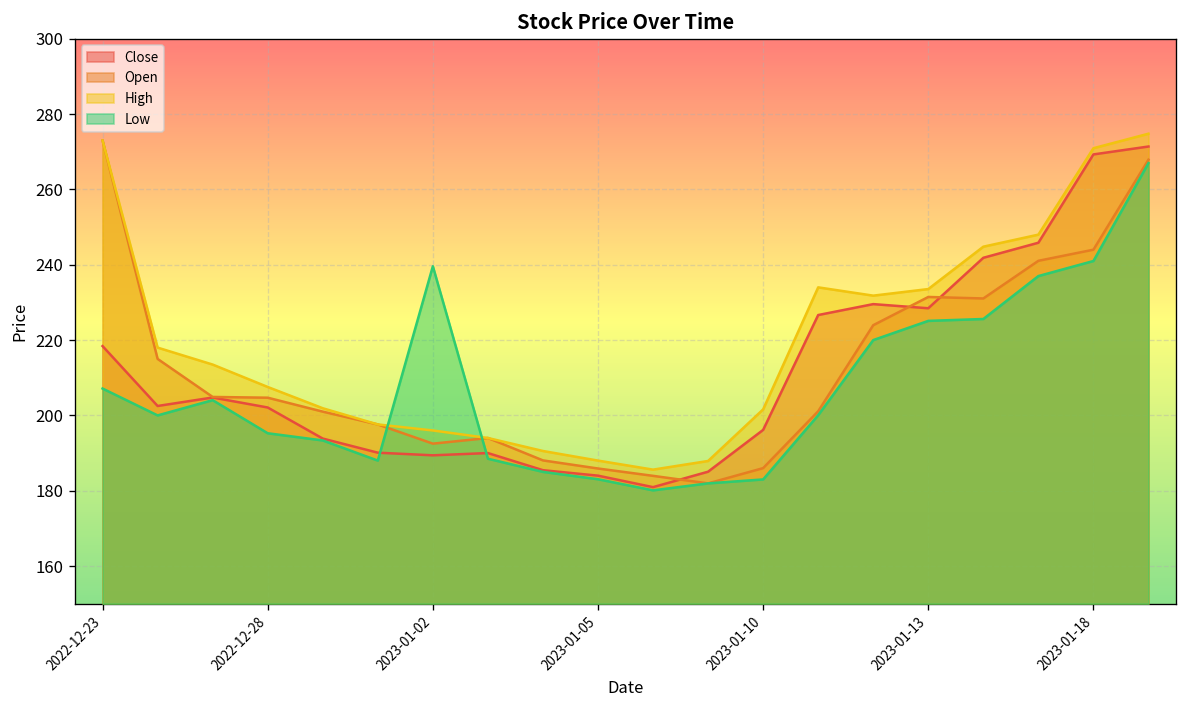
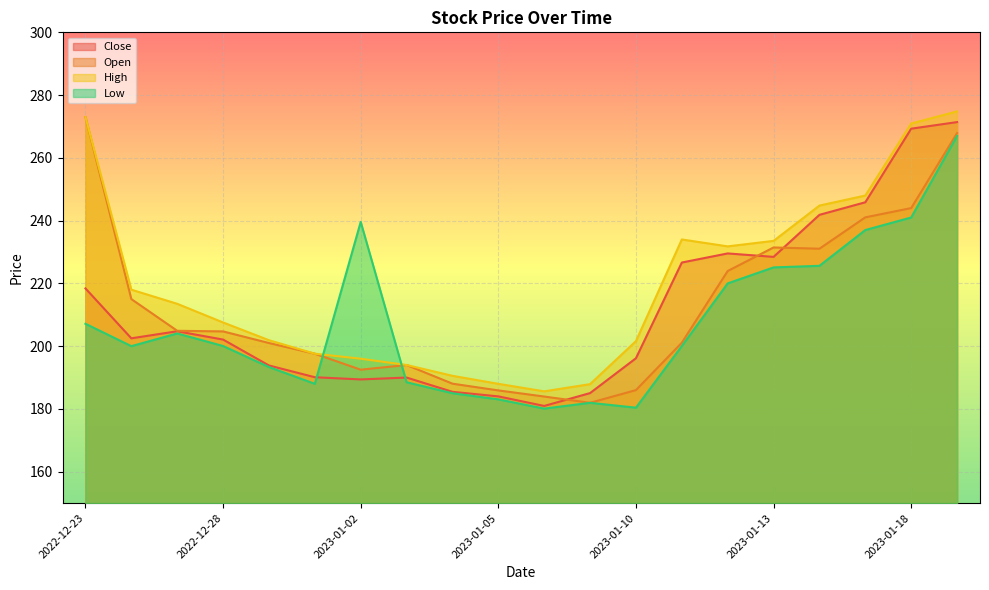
  {
    "Low": {
      "2022-12-23": 207,
-     "2022-12-28": 195,
+     "2022-12-28": 200,
      "2023-01-02": 240,
      "2023-01-05": 183,
-     "2023-01-10": 183,
+     "2023-01-10": 180,
      "2023-01-13": 225,
      "2023-01-18": 241
    }
  }
